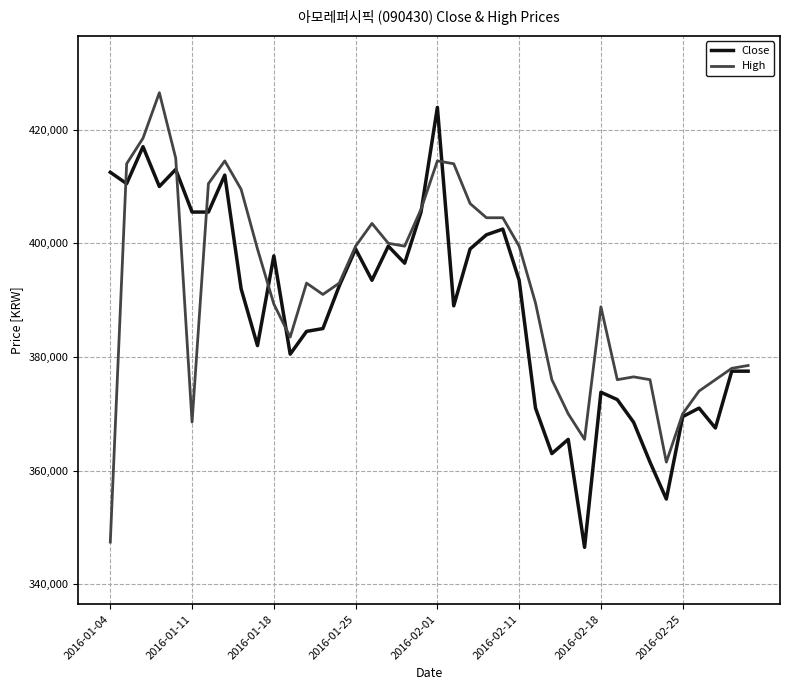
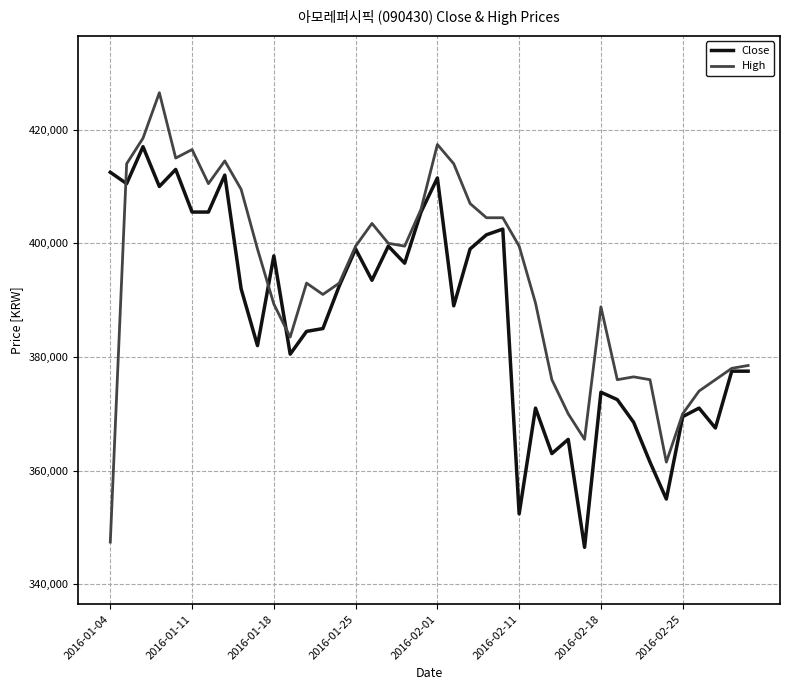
  {
    "Close": {
      "2016-01-04": "413,000",
      "2016-01-11": "406,000",
      "2016-01-18": "398,000",
      "2016-01-25": "399,000",
-     "2016-02-01": "424,000",
-     "2016-02-11": "394,000",
+     "2016-02-01": "412,000",
+     "2016-02-11": "352,000",
      "2016-02-18": "374,000",
      "2016-02-25": "370,000"
    },
    "High": {
      "2016-01-04": "347,000",
-     "2016-01-11": "369,000",
+     "2016-01-11": "417,000",
      "2016-01-18": "389,000",
      "2016-01-25": "400,000",
-     "2016-02-01": "415,000",
+     "2016-02-01": "417,000",
      "2016-02-11": "400,000",
      "2016-02-18": "389,000",
      "2016-02-25": "370,000"
    }
  }
